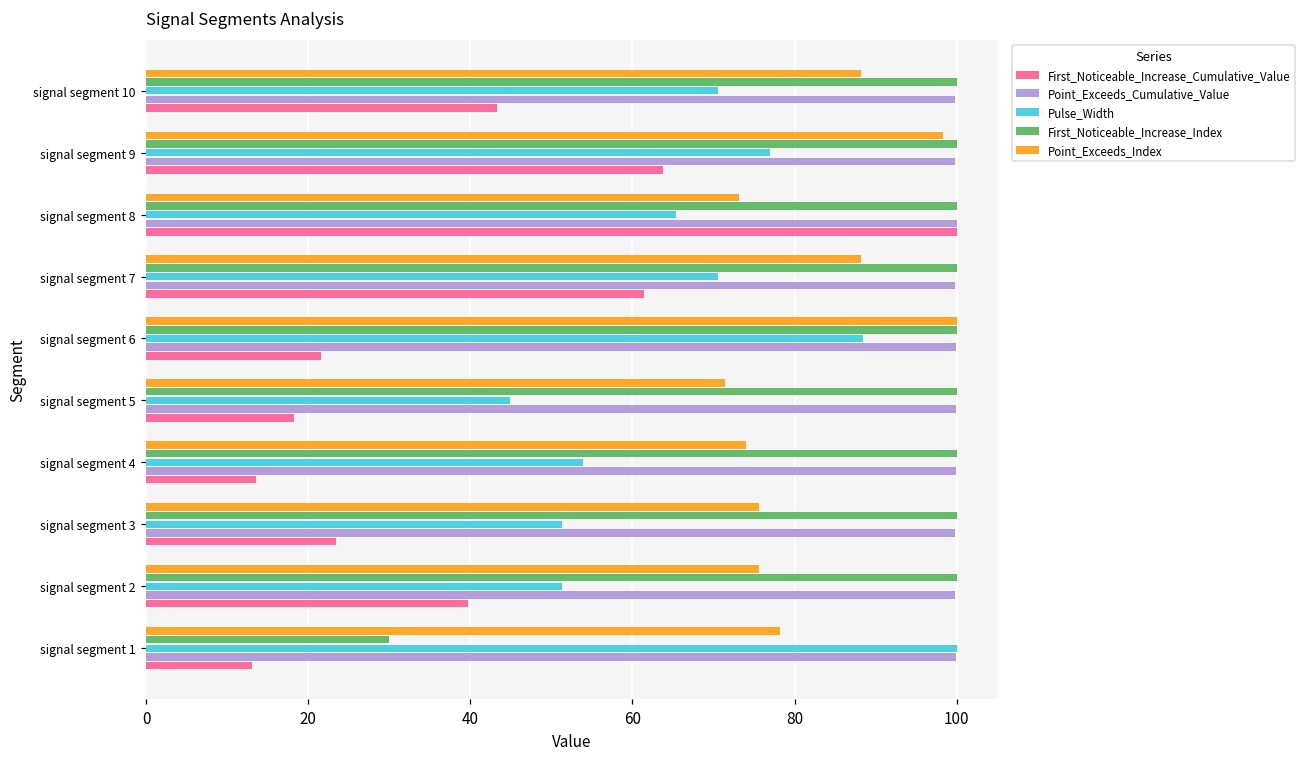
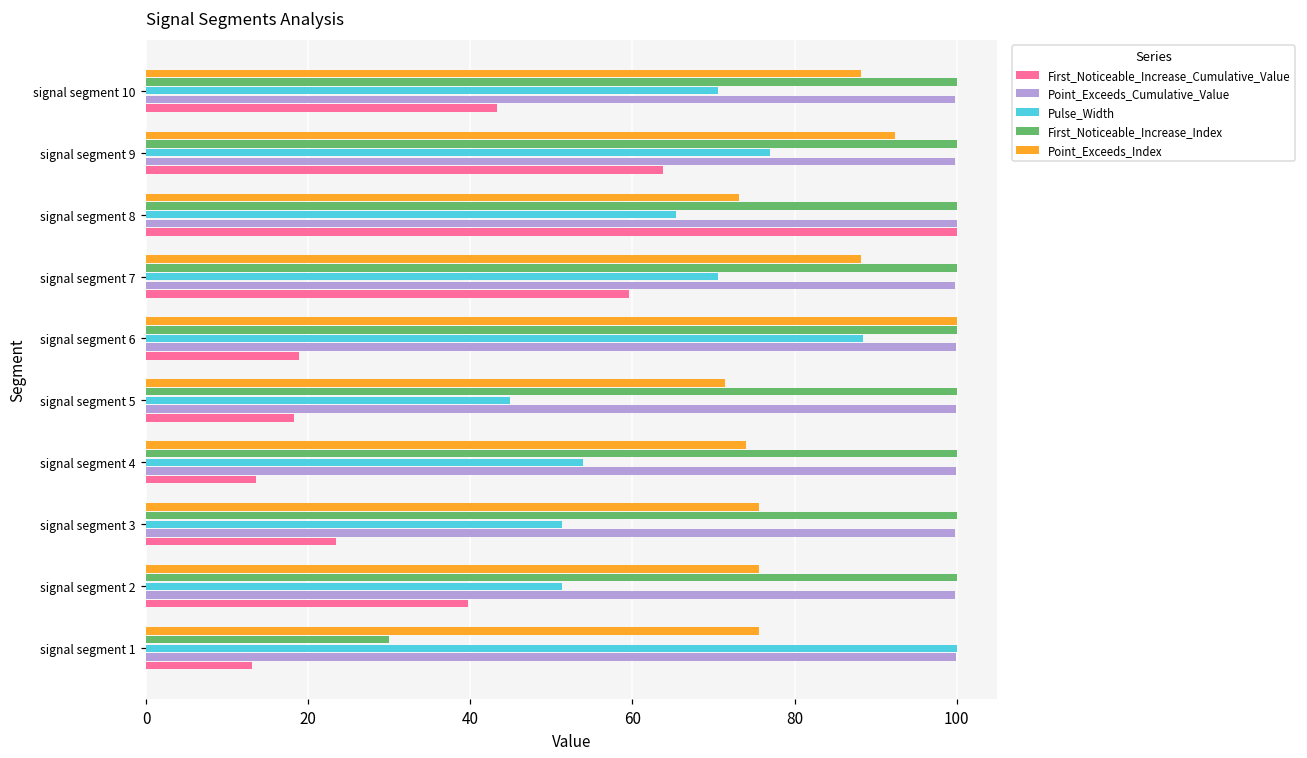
  {
    "First_Noticeable_Increase_Cumulative_Value": {
      "signal segment 10": 43,
      "signal segment 9": 64,
      "signal segment 8": 100,
-     "signal segment 7": 61,
-     "signal segment 6": 22,
+     "signal segment 7": 60,
+     "signal segment 6": 19,
      "signal segment 5": 18,
      "signal segment 4": 14,
      "signal segment 3": 23,
      "signal segment 2": 40,
      "signal segment 1": 13
    },
    "Point_Exceeds_Cumulative_Value": {
      "signal segment 10": 100,
      "signal segment 9": 100,
      "signal segment 8": 100,
      "signal segment 7": 100,
      "signal segment 6": 100,
      "signal segment 5": 100,
      "signal segment 4": 100,
      "signal segment 3": 100,
      "signal segment 2": 100,
      "signal segment 1": 100
    },
    "Pulse_Width": {
      "signal segment 10": 71,
      "signal segment 9": 77,
      "signal segment 8": 65,
      "signal segment 7": 71,
      "signal segment 6": 88,
      "signal segment 5": 45,
      "signal segment 4": 54,
      "signal segment 3": 51,
      "signal segment 2": 51,
      "signal segment 1": 100
    },
    "First_Noticeable_Increase_Index": {
      "signal segment 10": 100,
      "signal segment 9": 100,
      "signal segment 8": 100,
      "signal segment 7": 100,
      "signal segment 6": 100,
      "signal segment 5": 100,
      "signal segment 4": 100,
      "signal segment 3": 100,
      "signal segment 2": 100,
      "signal segment 1": 30
    },
    "Point_Exceeds_Index": {
      "signal segment 10": 88,
-     "signal segment 9": 98,
+     "signal segment 9": 92,
      "signal segment 8": 73,
      "signal segment 7": 88,
      "signal segment 6": 100,
      "signal segment 5": 71,
      "signal segment 4": 74,
      "signal segment 3": 76,
      "signal segment 2": 76,
-     "signal segment 1": 78
+     "signal segment 1": 76
    }
  }
